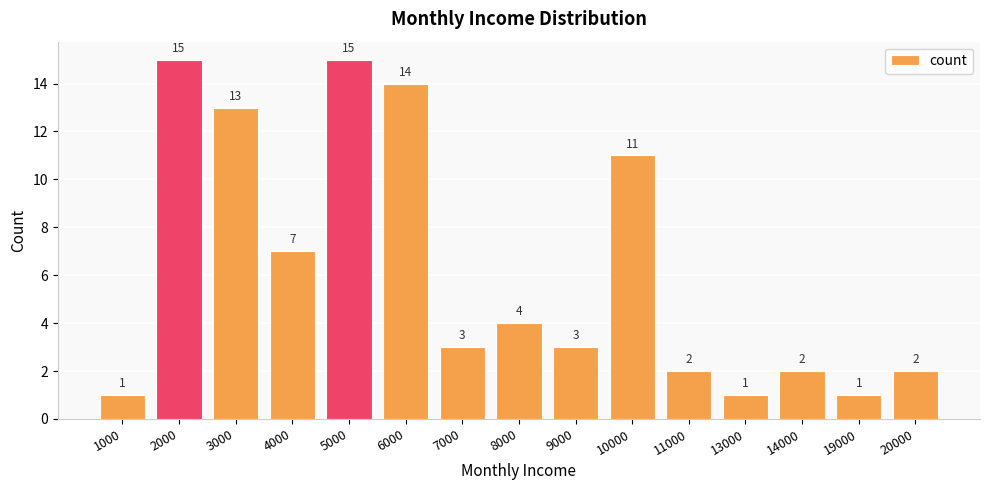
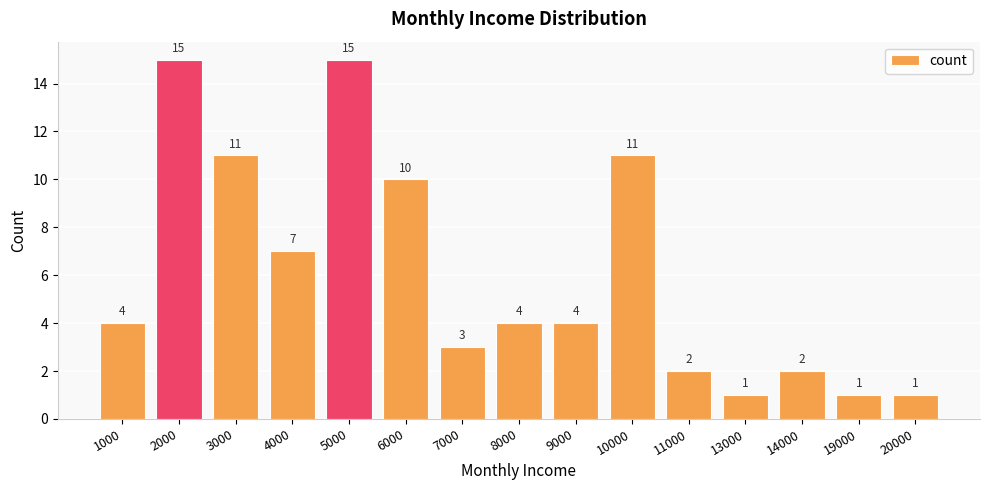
  {
-   "1000": 1,
+   "1000": 4,
    "2000": 15,
-   "3000": 13,
+   "3000": 11,
    "4000": 7,
    "5000": 15,
-   "6000": 14,
+   "6000": 10,
    "7000": 3,
    "8000": 4,
-   "9000": 3,
+   "9000": 4,
    "10000": 11,
    "11000": 2,
    "13000": 1,
    "14000": 2,
    "19000": 1,
-   "20000": 2
+   "20000": 1
  }
